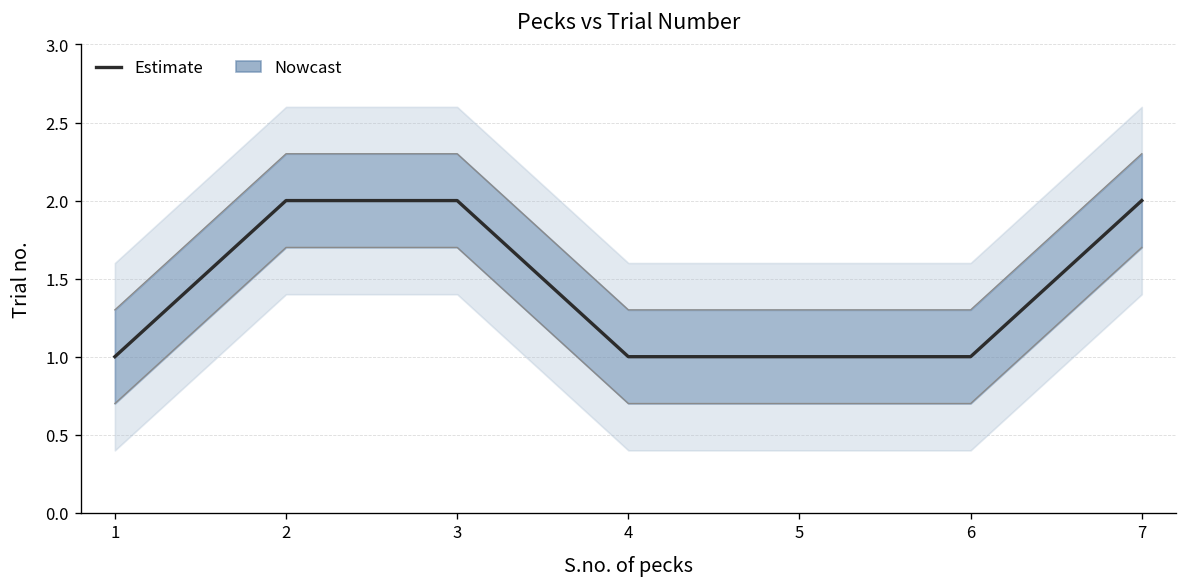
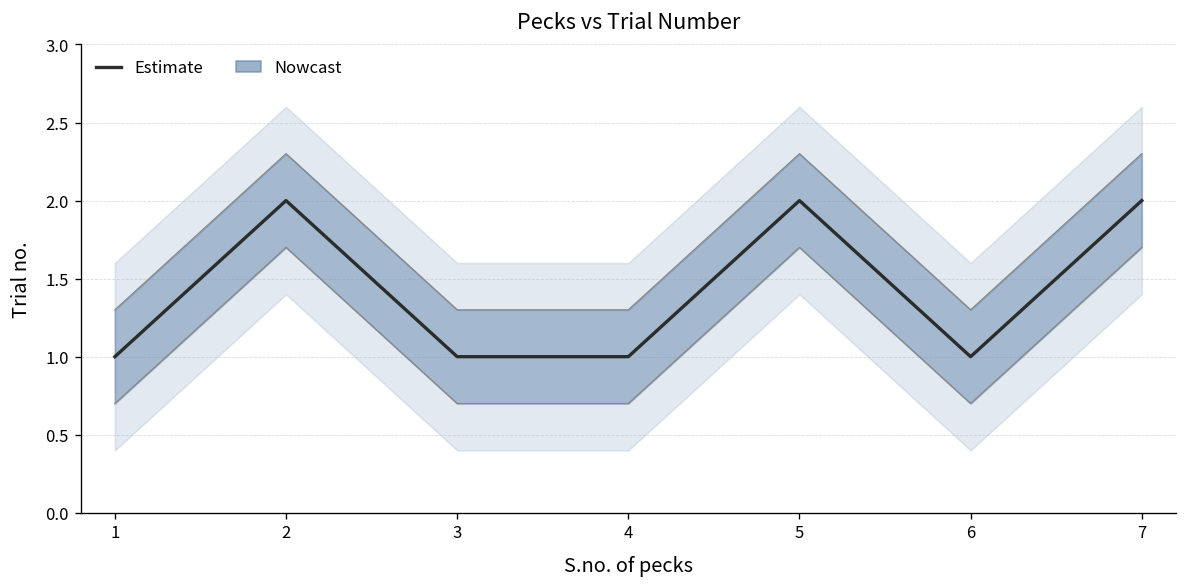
  {
    "Estimate": {
      "1": 1,
      "2": 2,
-     "3": 2,
+     "3": 1,
      "4": 1,
-     "5": 1,
+     "5": 2,
      "6": 1,
      "7": 2
    }
  }
